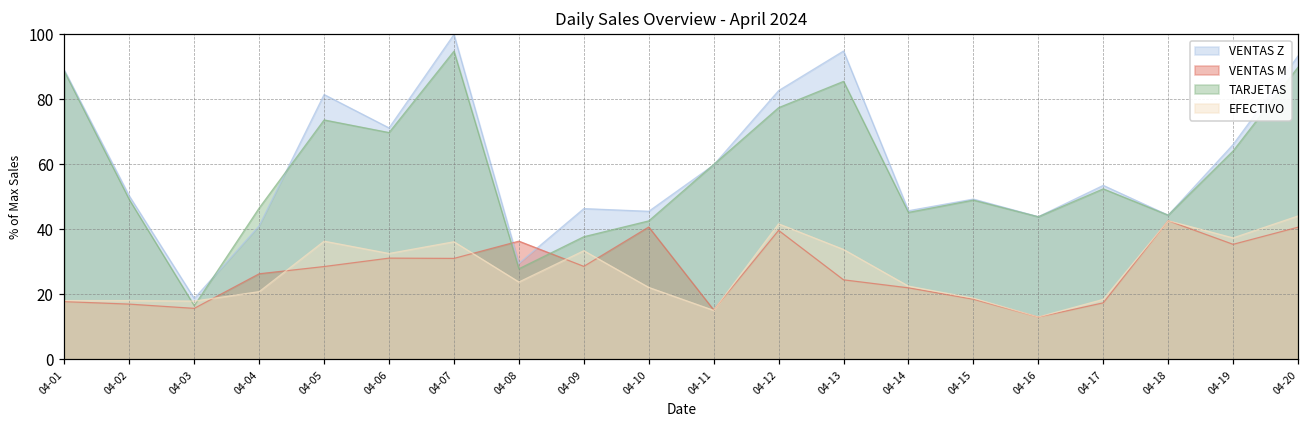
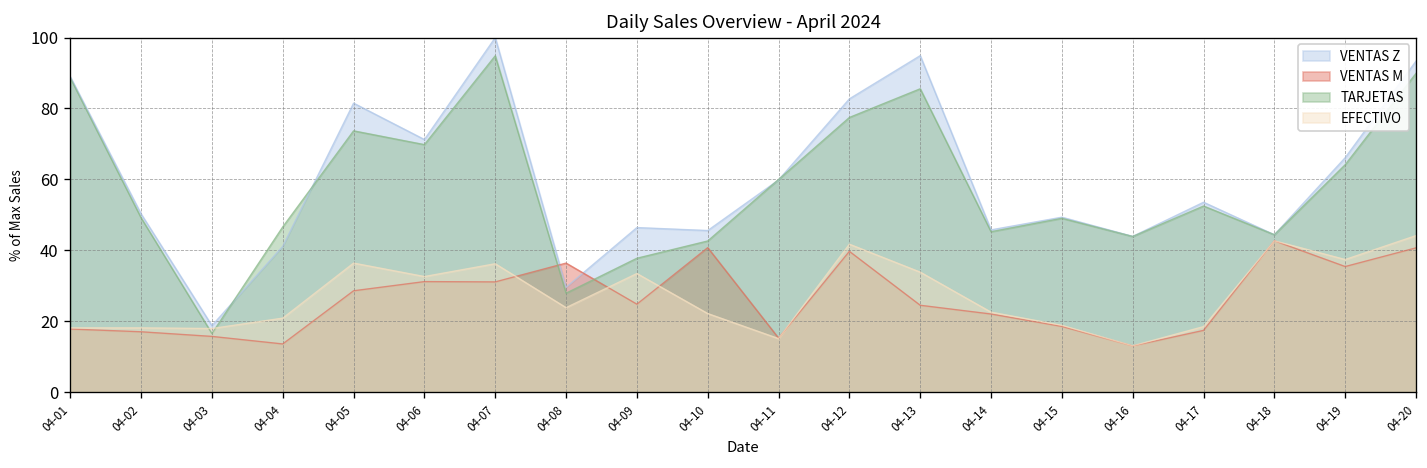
  {
    "VENTAS M": {
      "04-02": 17,
-     "04-04": 26,
+     "04-04": 14,
      "04-05": 29,
      "04-06": 31,
      "04-07": 31,
      "04-08": 36,
-     "04-09": 29,
+     "04-09": 25,
      "04-10": 41,
      "04-12": 40,
      "04-13": 24,
      "04-17": 17,
      "04-19": 35,
      "04-20": 41
    },
    "TARJETAS": {
      "04-02": 49,
      "04-04": 47,
      "04-05": 74,
      "04-06": 70,
      "04-07": 95,
      "04-08": 28,
      "04-09": 38,
      "04-10": 43,
      "04-12": 77,
      "04-13": 86,
      "04-17": 52,
      "04-19": 64,
      "04-20": 90
    }
  }
